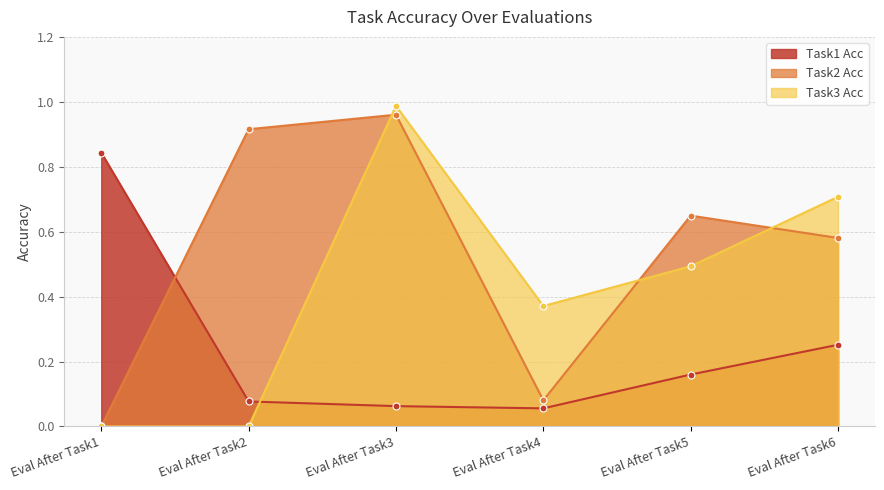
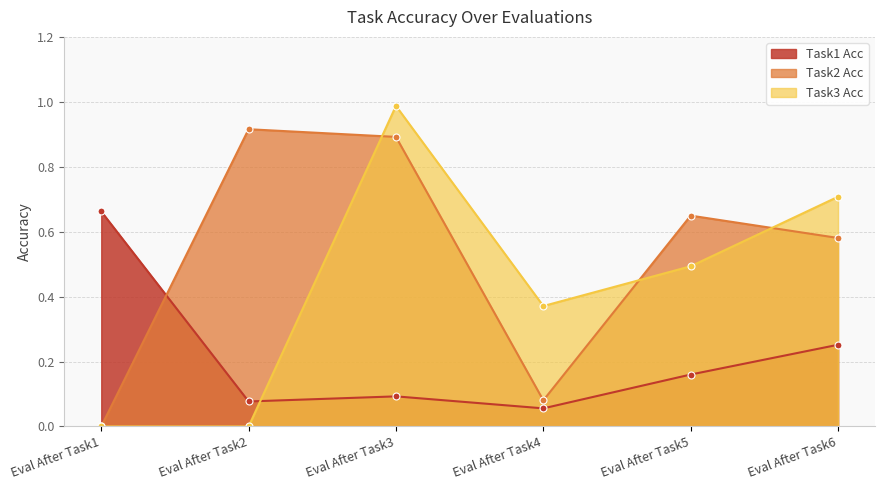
  {
    "Task1 Acc": {
-     "Eval After Task1": 0.84,
+     "Eval After Task1": 0.66,
      "Eval After Task2": 0.08,
-     "Eval After Task3": 0.06,
+     "Eval After Task3": 0.09,
      "Eval After Task4": 0.06,
      "Eval After Task5": 0.16,
      "Eval After Task6": 0.25
    },
    "Task2 Acc": {
      "Eval After Task2": 0.92,
-     "Eval After Task3": 0.96,
+     "Eval After Task3": 0.89,
      "Eval After Task4": 0.08,
      "Eval After Task5": 0.65,
      "Eval After Task6": 0.58
    },
    "Task3 Acc": {
      "Eval After Task2": 0.00,
      "Eval After Task3": 0.99,
      "Eval After Task4": 0.37,
      "Eval After Task5": 0.49,
      "Eval After Task6": 0.71
    }
  }
